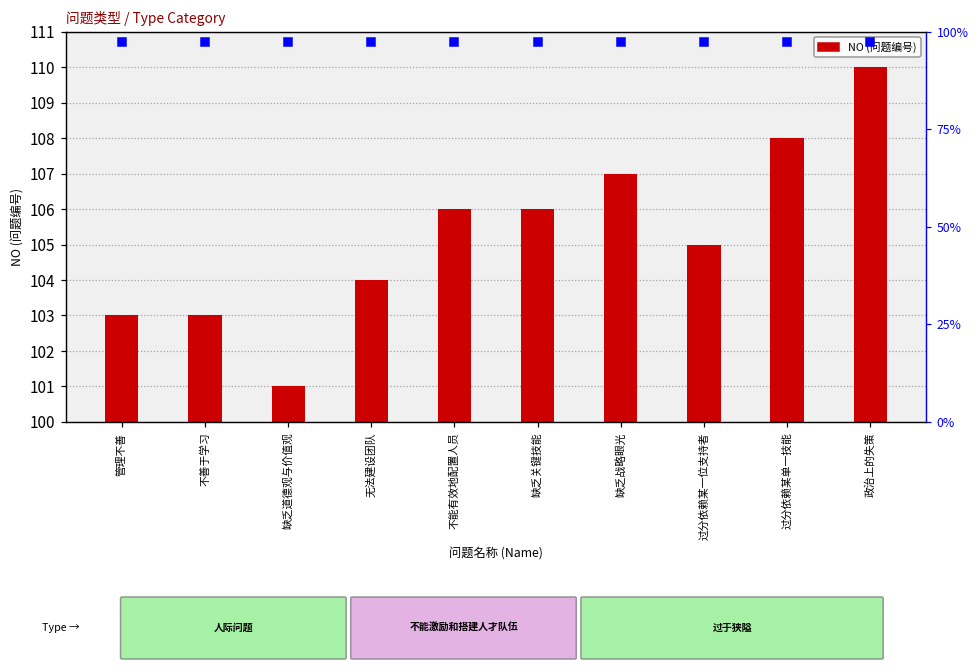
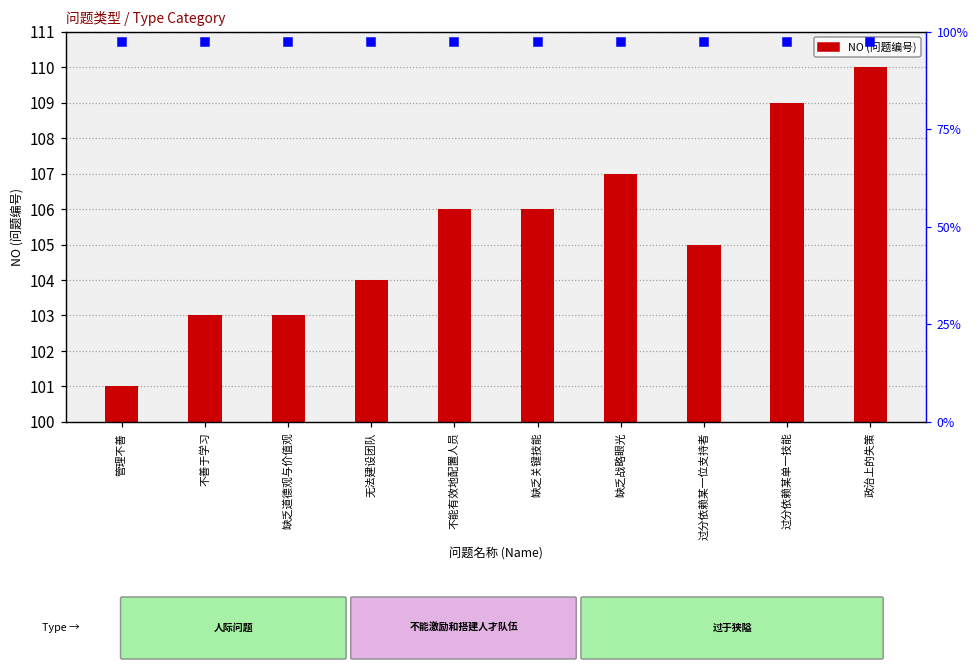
  {
    "NO (问题编号)": {
-     "管理不善": 103,
+     "管理不善": 101,
      "不善于学习": 103,
-     "缺乏道德观与价值观": 101,
+     "缺乏道德观与价值观": 103,
      "无法建设团队": 104,
      "不能有效地配置人员": 106,
      "缺乏关键技能": 106,
      "缺乏战略眼光": 107,
      "过分依赖某一位支持者": 105,
-     "过分依赖某单一技能": 108,
+     "过分依赖某单一技能": 109,
      "政治上的失策": 110
    }
  }
